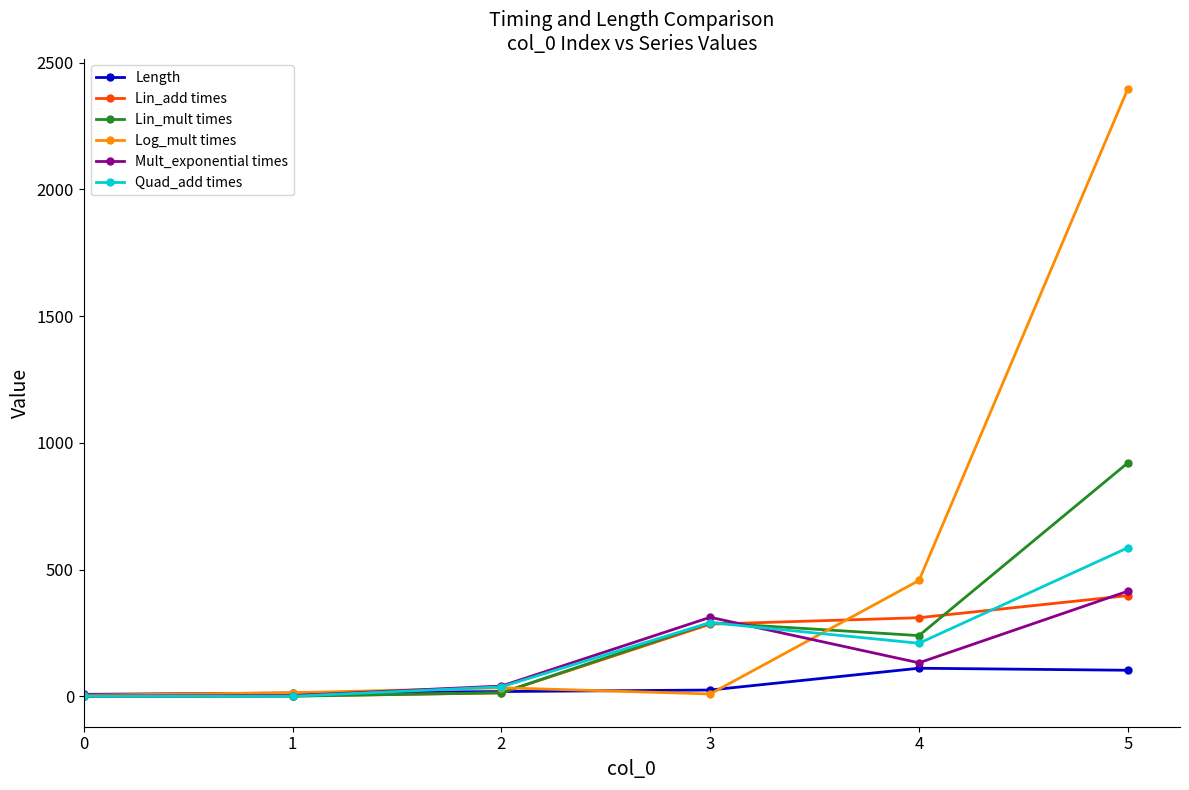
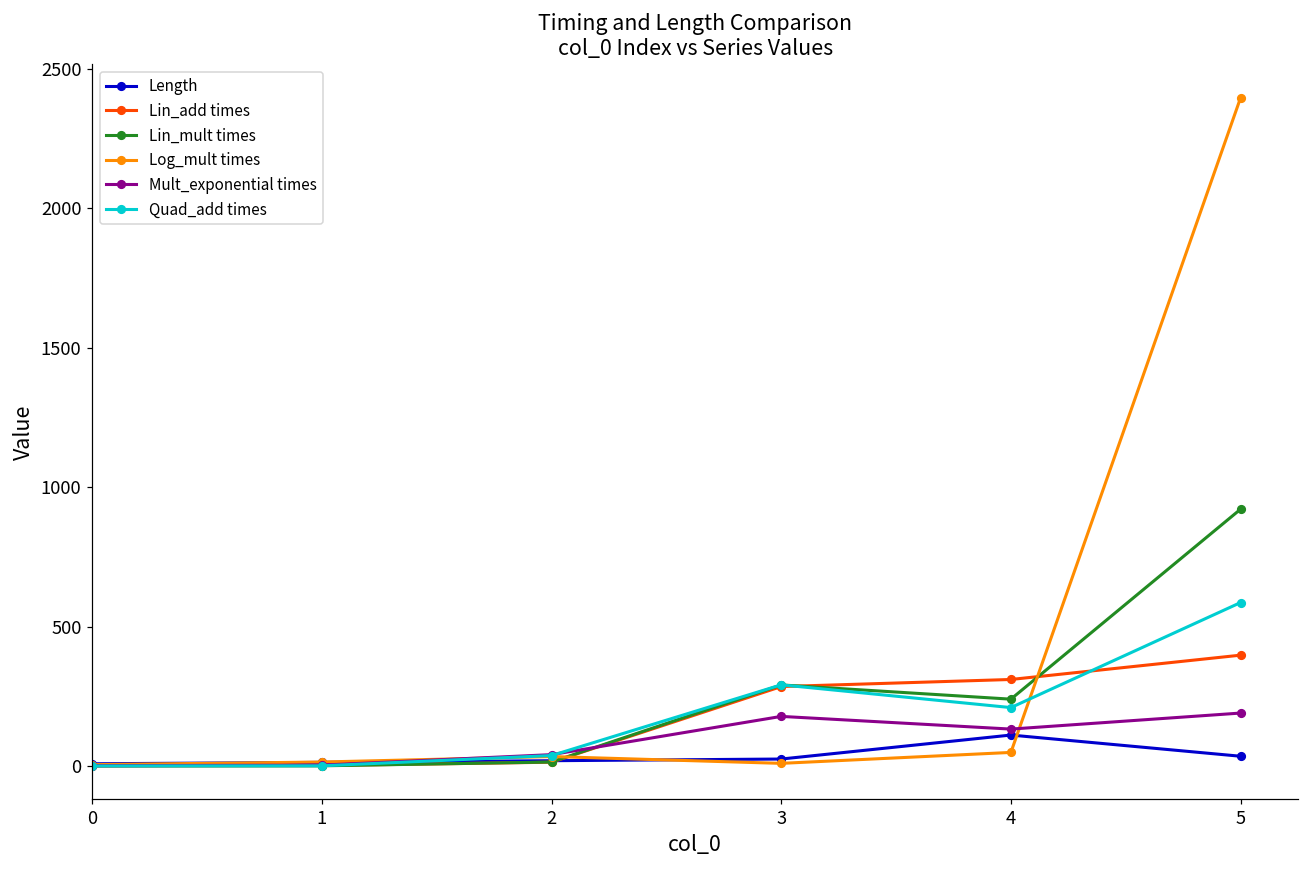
  {
    "Length": {
      "3": 30,
      "4": 110,
-     "5": 100
+     "5": 40
    },
    "Lin_add times": {
      "4": 310,
      "5": 400
    },
    "Lin_mult times": {
      "4": 240,
      "5": 920
    },
    "Log_mult times": {
      "3": 10,
-     "4": 460,
+     "4": 50,
      "5": 2400
    },
    "Mult_exponential times": {
-     "3": 310,
+     "3": 180,
      "4": 130,
-     "5": 410
+     "5": 190
    },
    "Quad_add times": {
      "4": 210,
      "5": 590
    }
  }
